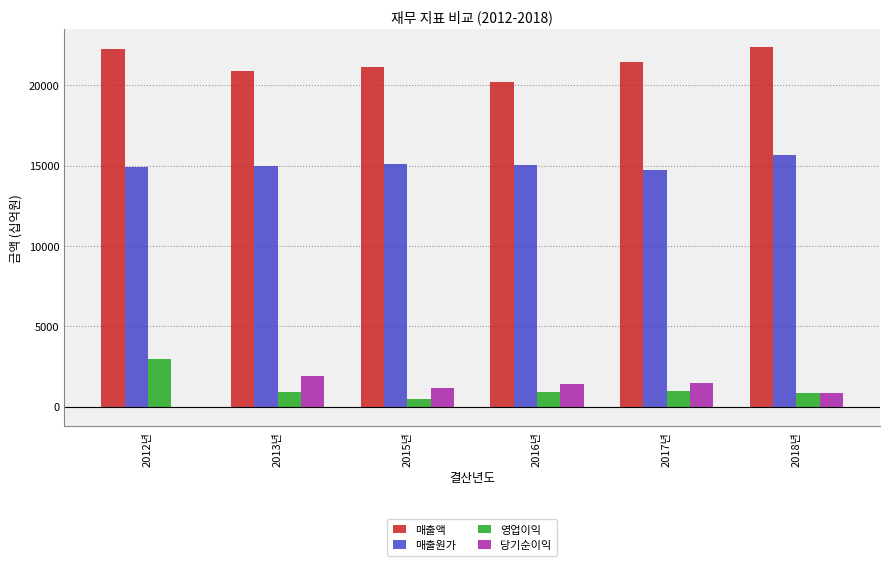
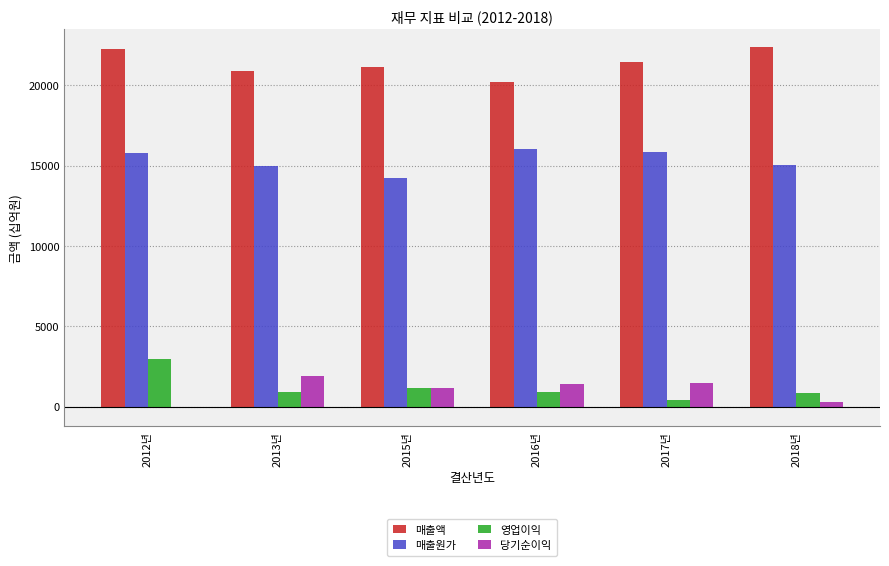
  {
    "매출액": {
      "2012년": 22300,
      "2013년": 20900,
      "2015년": 21100,
      "2016년": 20200,
      "2017년": 21400,
      "2018년": 22400
    },
    "매출원가": {
-     "2012년": 14900,
+     "2012년": 15800,
      "2013년": 15000,
-     "2015년": 15100,
-     "2016년": 15000,
-     "2017년": 14700,
-     "2018년": 15600
+     "2015년": 14300,
+     "2016년": 16000,
+     "2017년": 15900,
+     "2018년": 15100
    },
    "영업이익": {
      "2012년": 3000,
      "2013년": 900,
-     "2015년": 500,
+     "2015년": 1200,
      "2016년": 900,
-     "2017년": 1000,
+     "2017년": 400,
      "2018년": 900
    },
    "당기순이익": {
      "2013년": 1900,
      "2015년": 1200,
      "2016년": 1400,
      "2017년": 1500,
-     "2018년": 800
+     "2018년": 300
    }
  }
